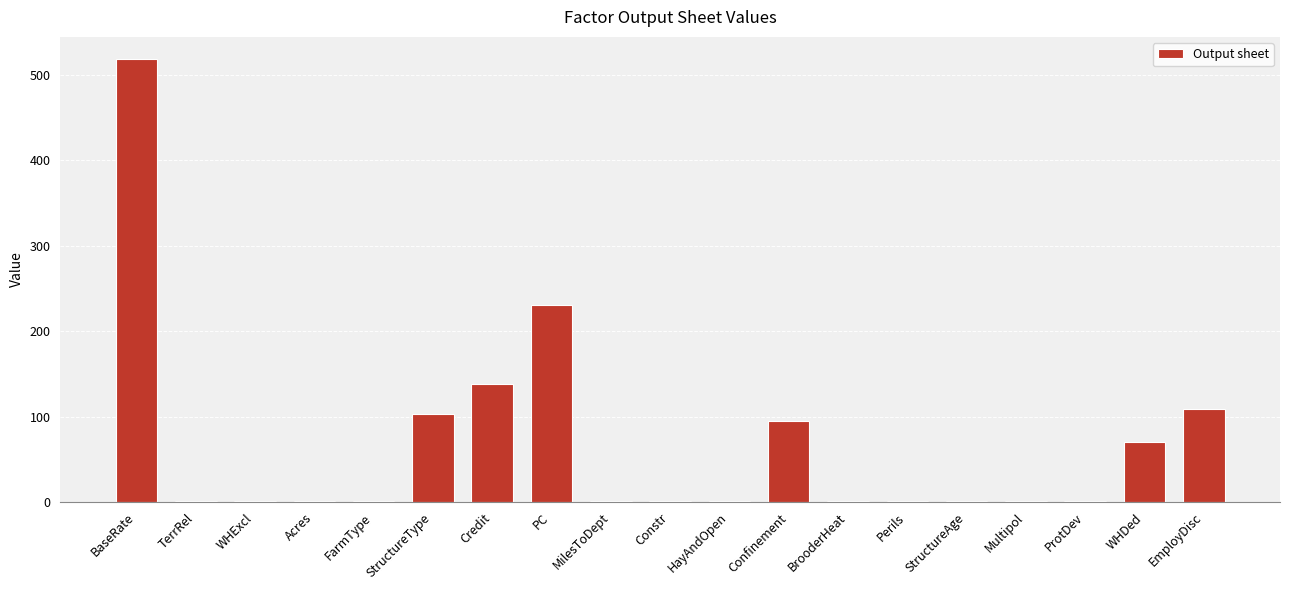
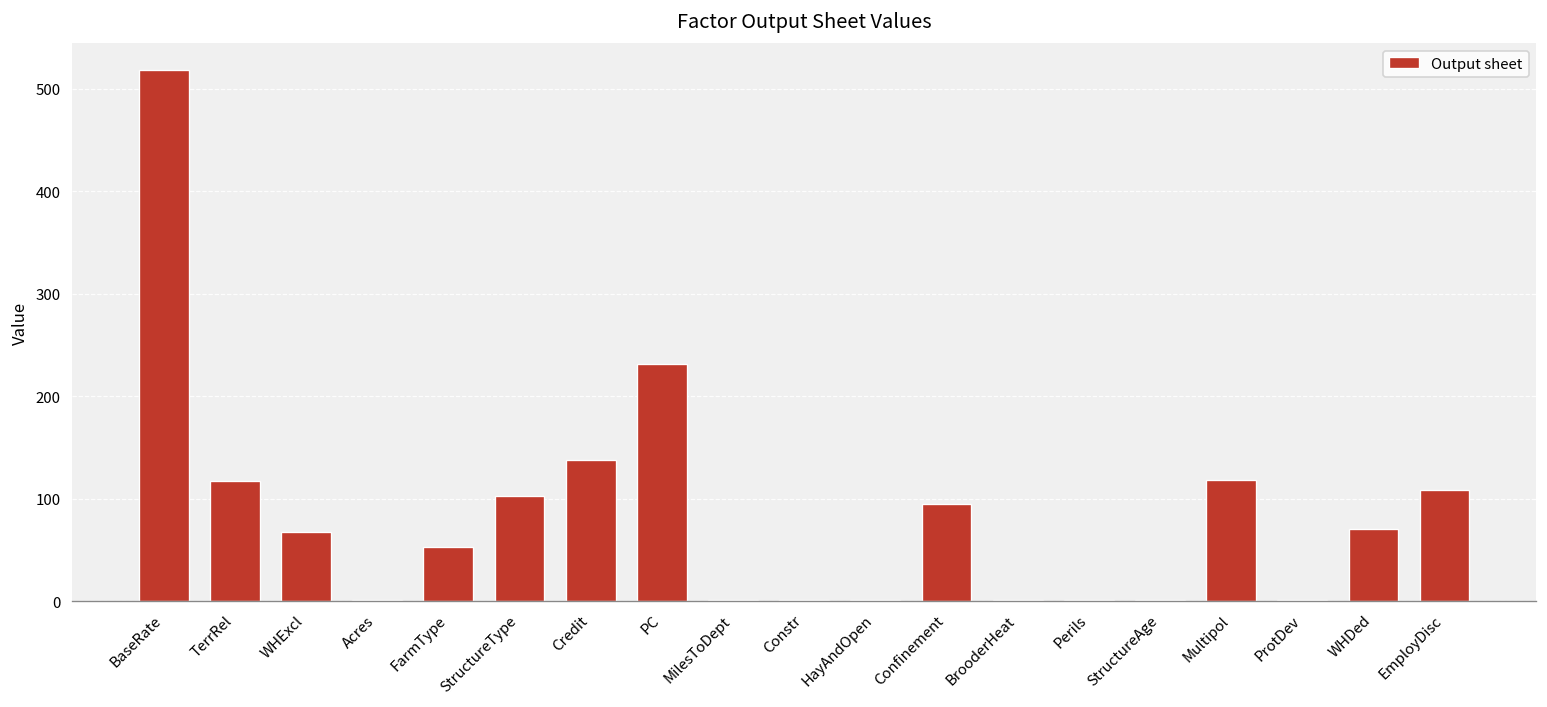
  {
    "BaseRate": 520,
-   "TerrRel": 0,
-   "WHExcl": 0,
-   "FarmType": 0,
+   "TerrRel": 120,
+   "WHExcl": 70,
+   "FarmType": 50,
    "StructureType": 100,
    "Credit": 140,
    "PC": 230,
    "Confinement": 100,
-   "Multipol": 0,
+   "Multipol": 120,
    "WHDed": 70,
    "EmployDisc": 110
  }
